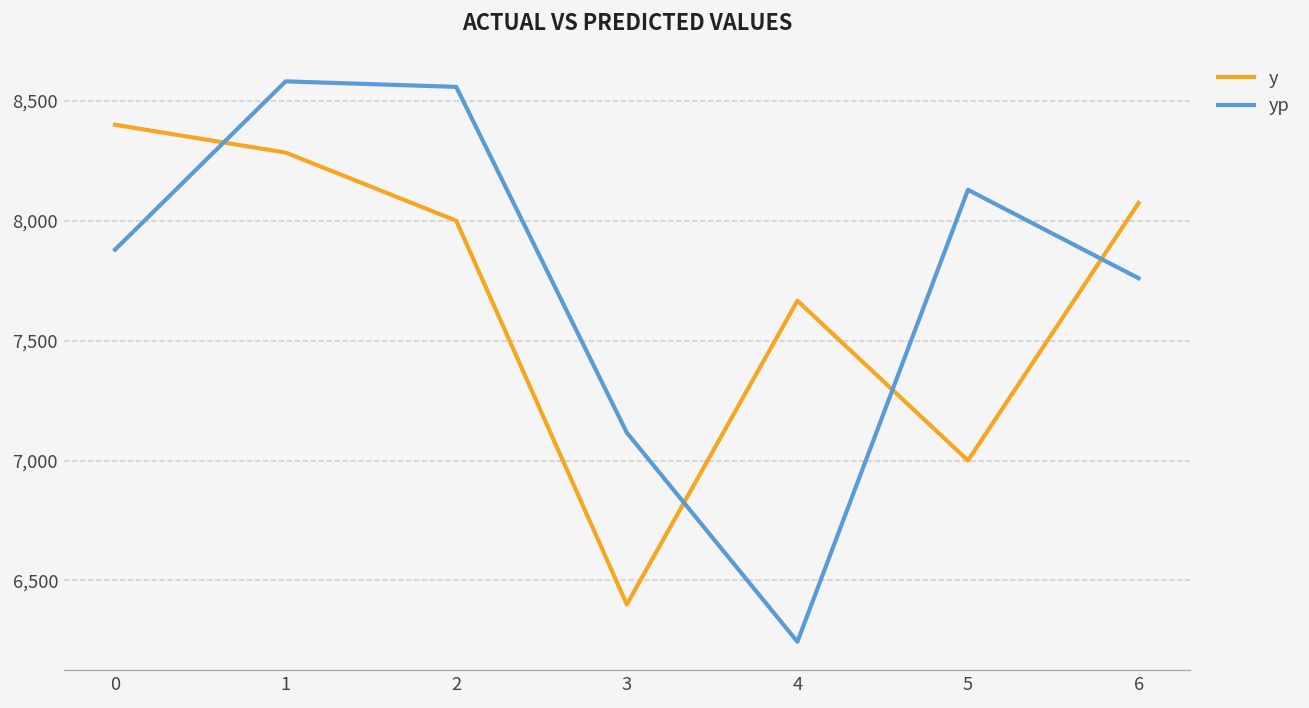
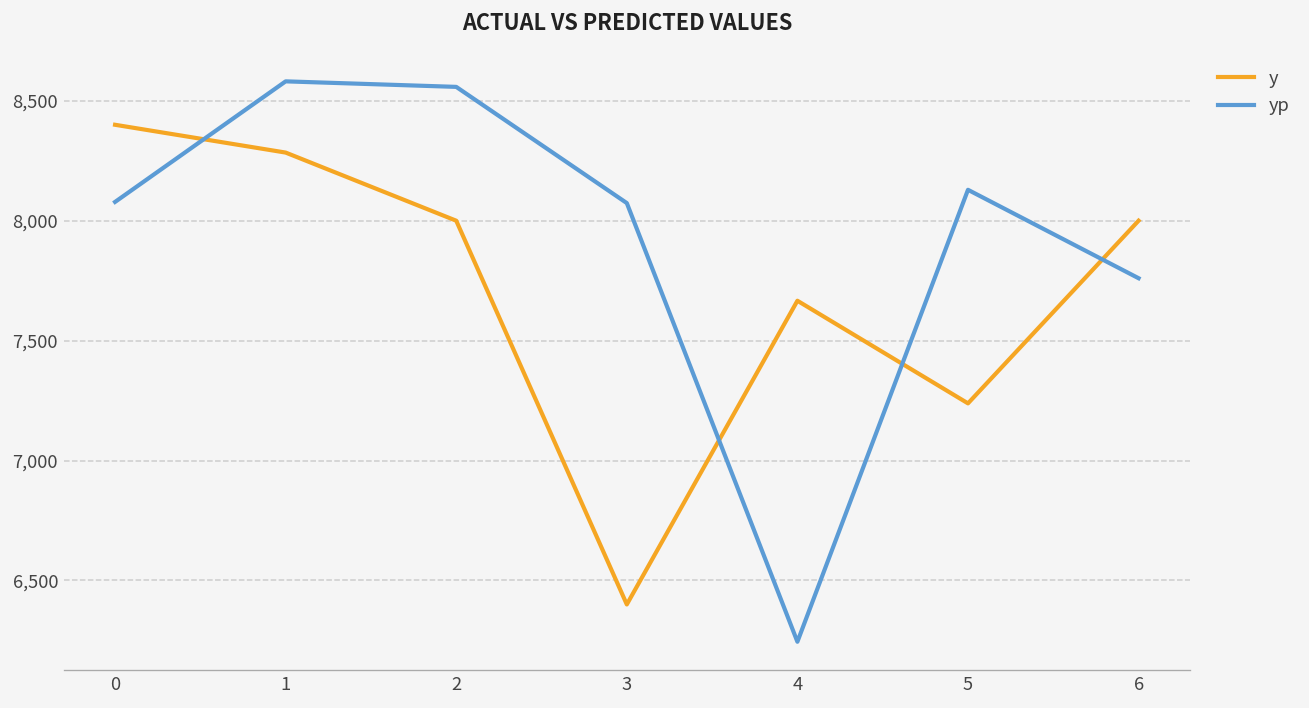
  {
    "y": {
      "0": "8,400",
      "1": "8,280",
      "2": "8,000",
      "3": "6,400",
      "4": "7,670",
-     "5": "7,000",
-     "6": "8,070"
+     "5": "7,240",
+     "6": "8,000"
    },
    "yp": {
-     "0": "7,880",
+     "0": "8,080",
      "1": "8,580",
      "2": "8,560",
-     "3": "7,120",
+     "3": "8,070",
      "4": "6,240",
      "5": "8,130",
      "6": "7,760"
    }
  }
